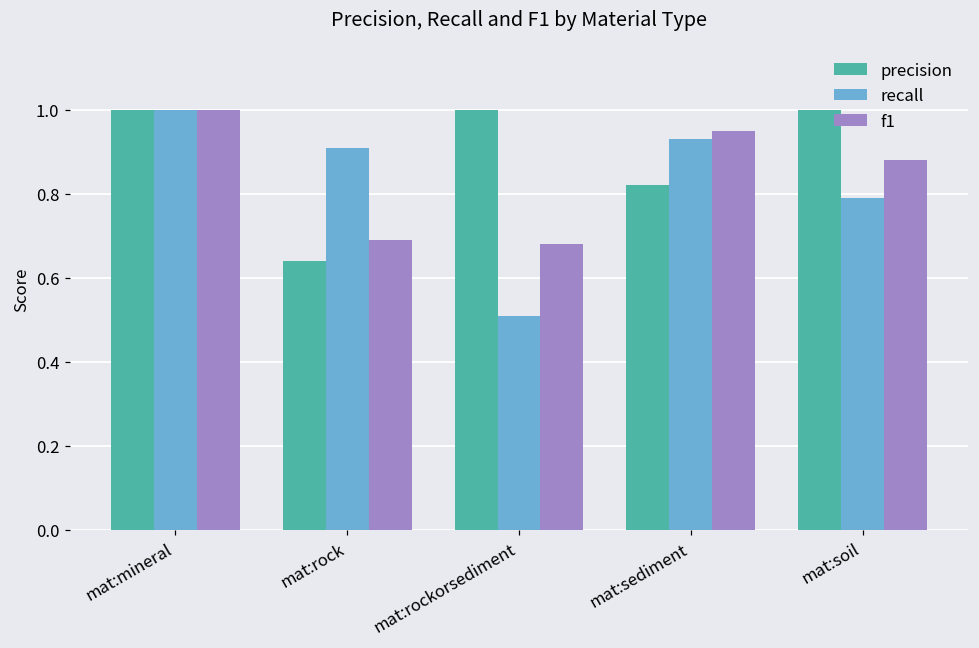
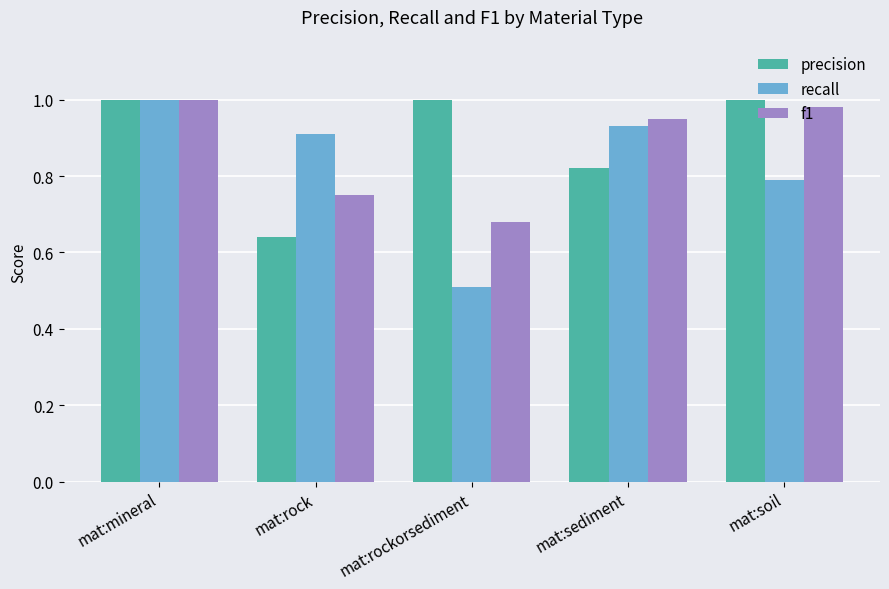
  {
    "f1": {
      "mat:mineral": 1.00,
-     "mat:rock": 0.69,
+     "mat:rock": 0.75,
      "mat:rockorsediment": 0.68,
      "mat:sediment": 0.95,
-     "mat:soil": 0.88
+     "mat:soil": 0.98
    }
  }
